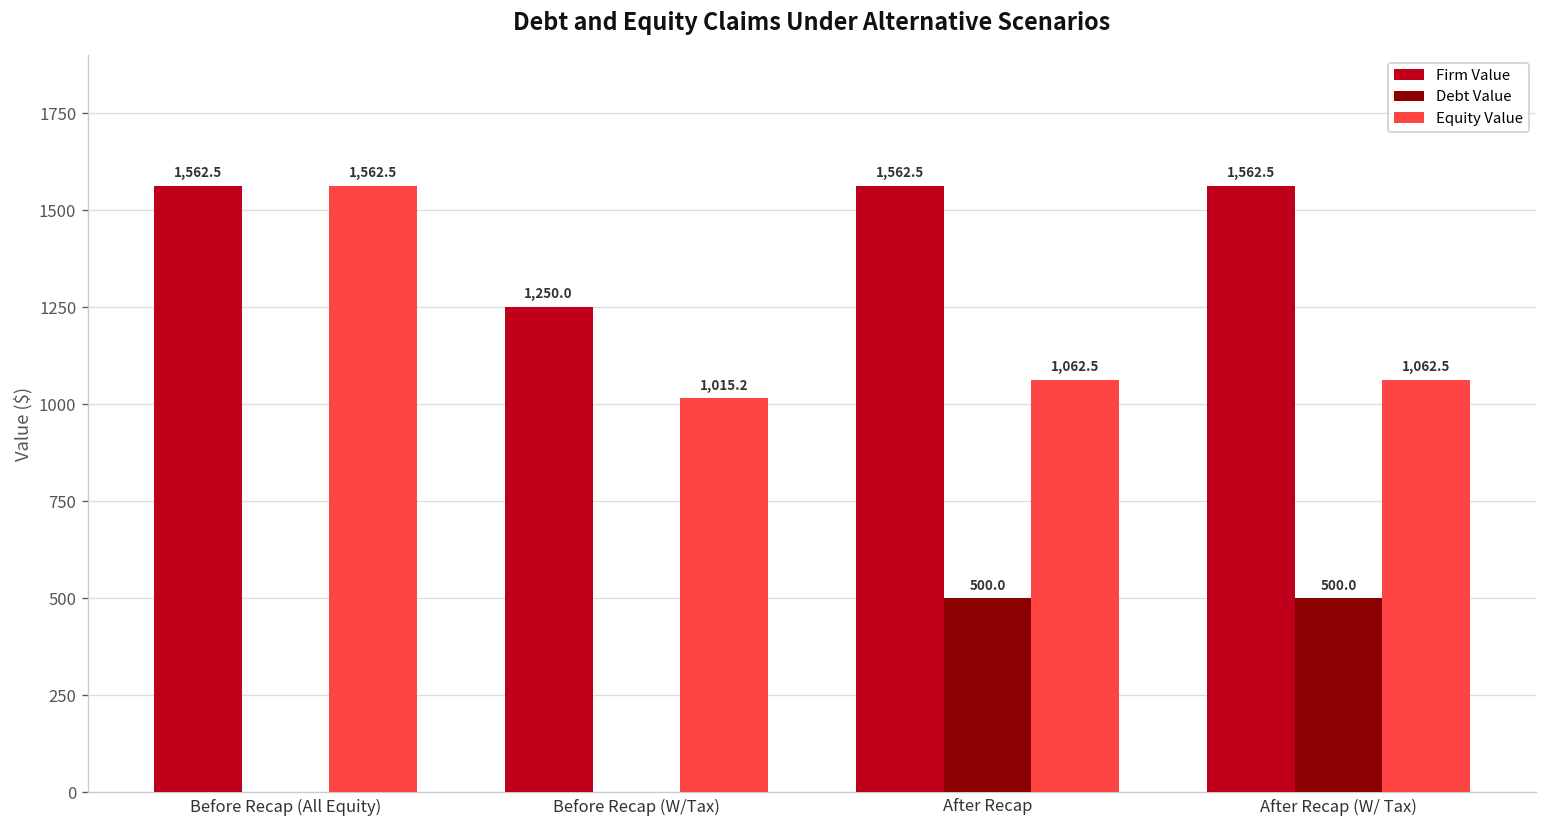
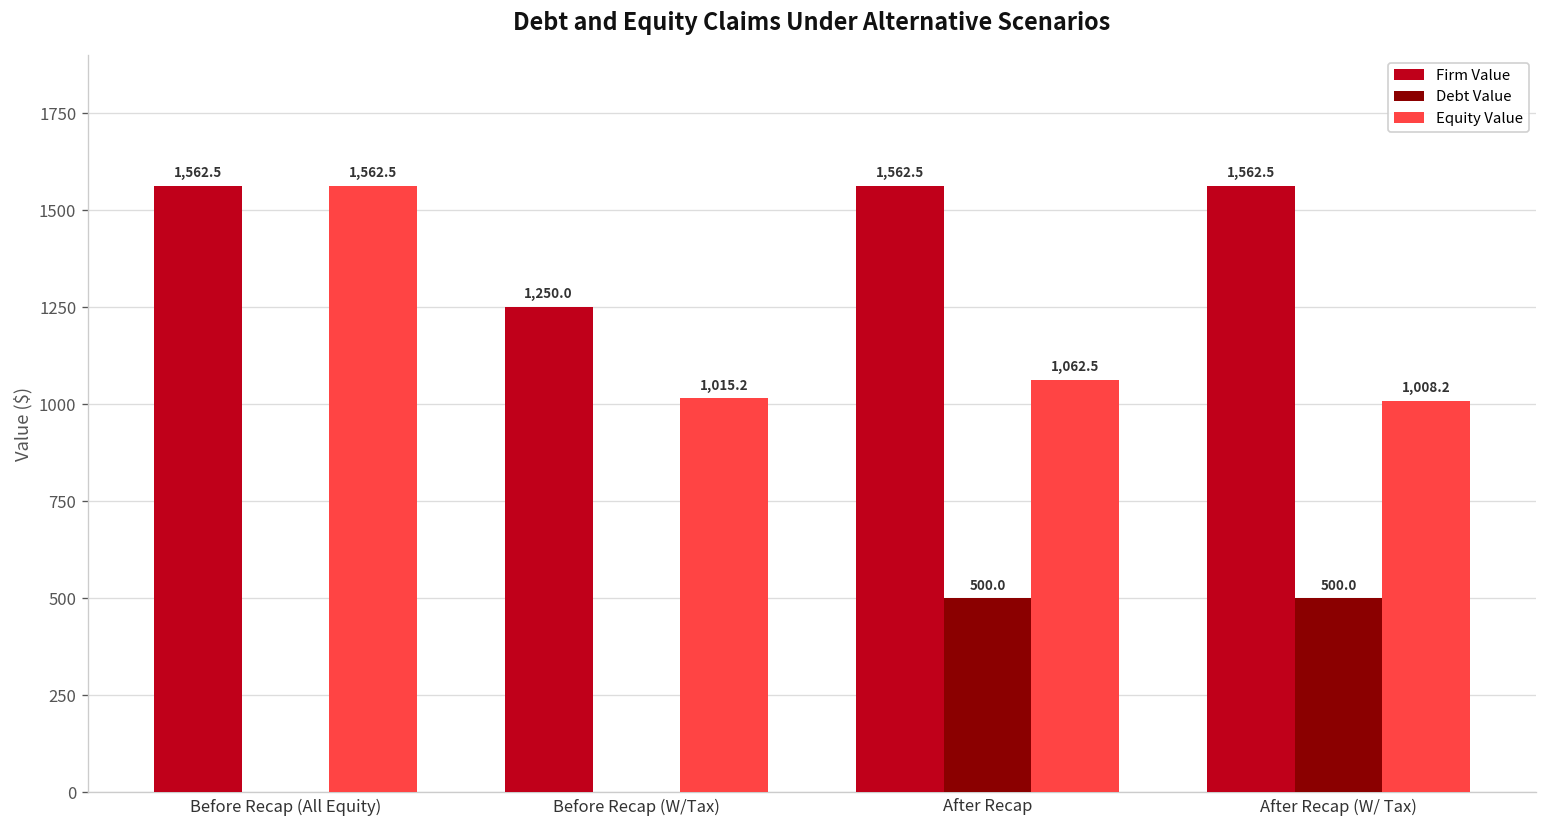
  {
    "Equity Value": {
      "Before Recap (All Equity)": "1,562.5",
      "Before Recap (W/Tax)": "1,015.2",
      "After Recap": "1,062.5",
-     "After Recap (W/ Tax)": "1,062.5"
+     "After Recap (W/ Tax)": "1,008.2"
    }
  }
